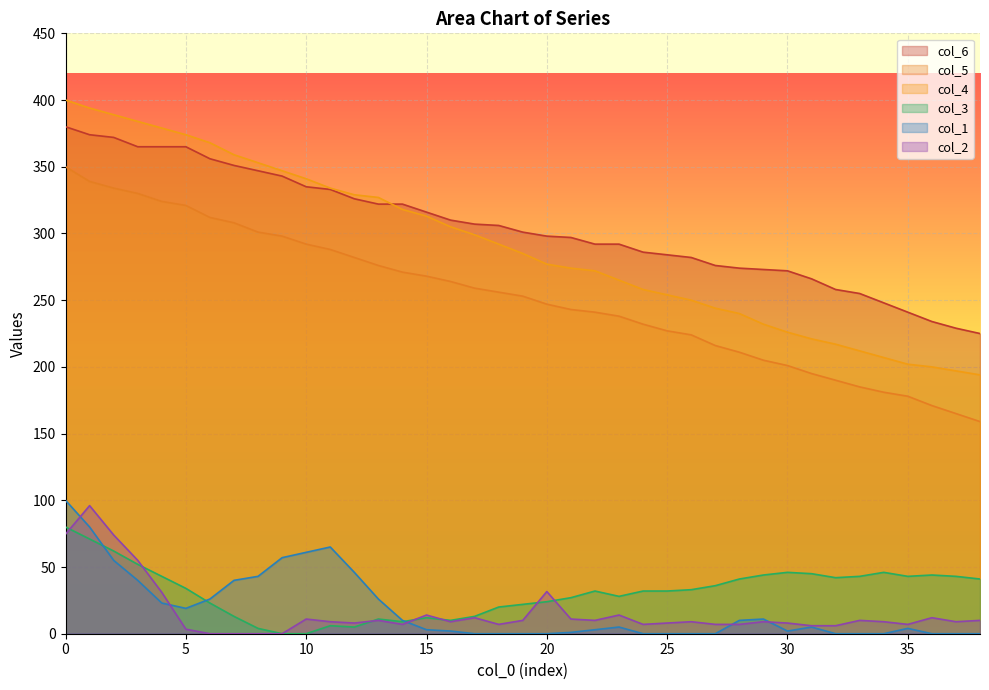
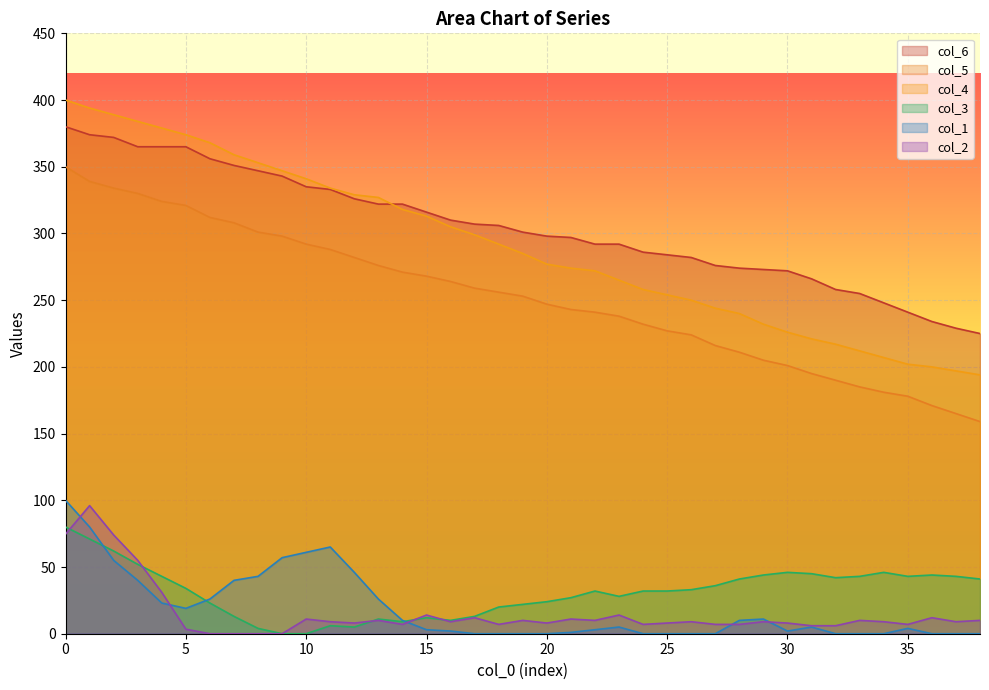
  {
    "col_2": {
      "0": 75,
      "5": 3,
      "10": 11,
      "15": 14,
-     "20": 32,
+     "20": 8,
      "25": 8,
      "30": 8,
      "35": 7
    }
  }
